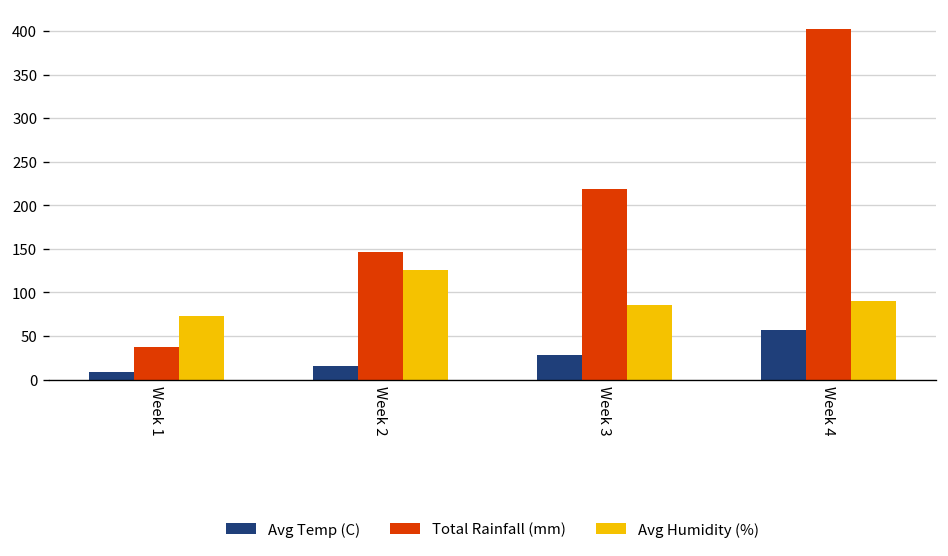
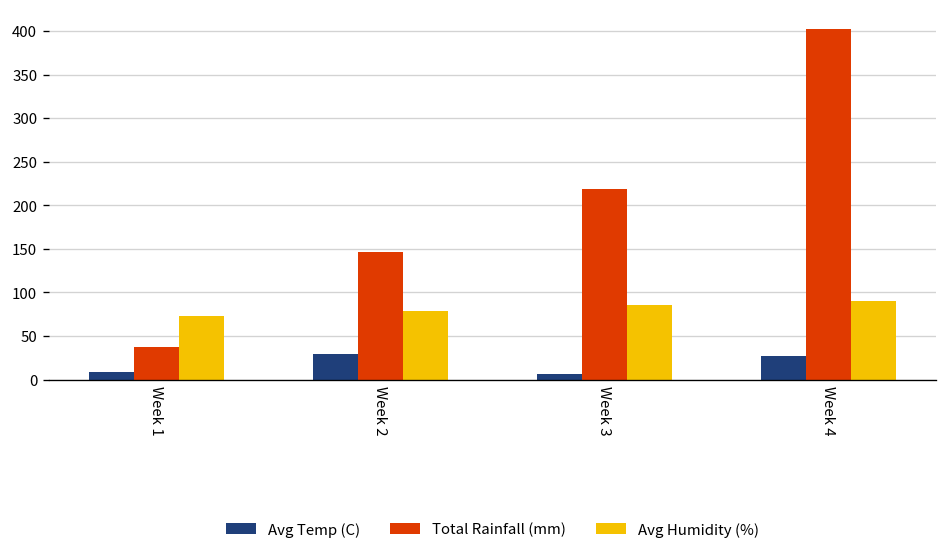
  {
    "Avg Temp (C)": {
      "Week 1": 10,
-     "Week 2": 20,
-     "Week 3": 30,
-     "Week 4": 60
+     "Week 2": 30,
+     "Week 3": 10,
+     "Week 4": 30
    },
    "Total Rainfall (mm)": {
      "Week 1": 40,
      "Week 2": 150,
      "Week 3": 220,
      "Week 4": 400
    },
    "Avg Humidity (%)": {
      "Week 1": 70,
-     "Week 2": 130,
+     "Week 2": 80,
      "Week 3": 90,
      "Week 4": 90
    }
  }
